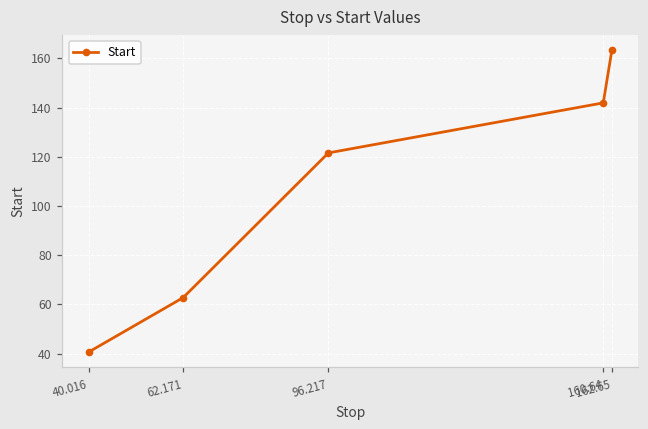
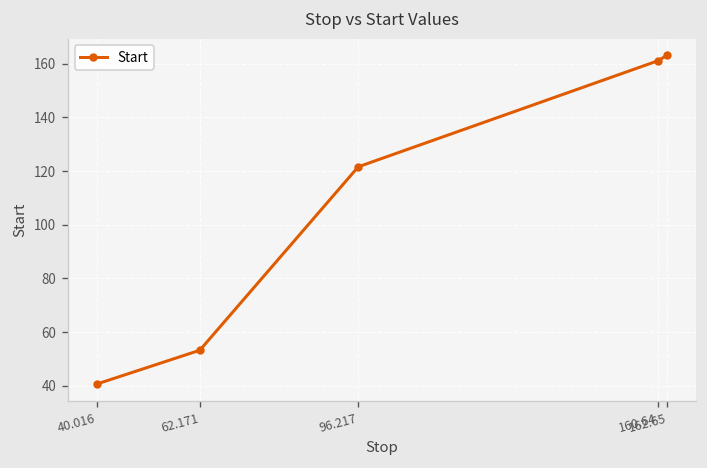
  {
    "40.016": 41,
-   "62.171": 63,
+   "62.171": 53,
    "96.217": 122,
-   "160.64": 142,
+   "160.64": 161,
    "162.65": 163
  }
